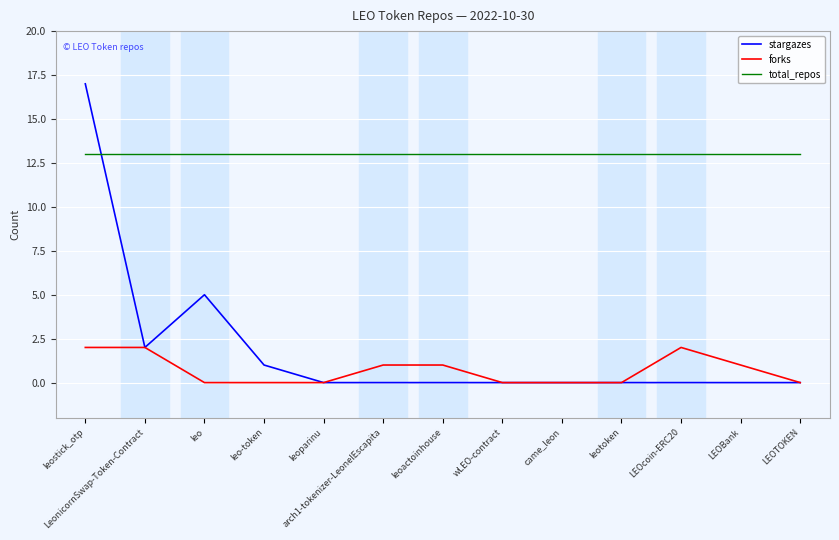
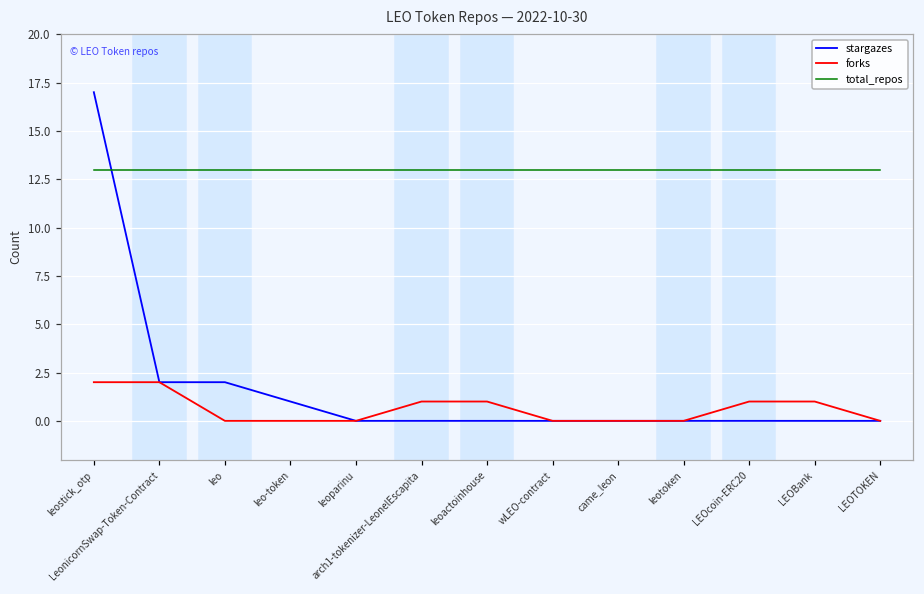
  {
    "stargazes": {
      "leostick_otp": 17,
-     "leo": 5,
+     "leo": 2,
      "leo-token": 1,
      "arch1-tokenizer-LeonelEscapita": 0,
      "leoactoinhouse": 0,
      "LEOcoin-ERC20": 0,
      "LEOBank": 0
    },
    "forks": {
      "leostick_otp": 2,
      "leo": 0,
      "leo-token": 0,
      "arch1-tokenizer-LeonelEscapita": 1,
      "leoactoinhouse": 1,
-     "LEOcoin-ERC20": 2,
+     "LEOcoin-ERC20": 1,
      "LEOBank": 1
    },
    "total_repos": {
      "leostick_otp": 13,
      "LeonicornSwap-Token-Contract": 13,
      "leo": 13,
      "leo-token": 13,
      "leoparinu": 13,
      "arch1-tokenizer-LeonelEscapita": 13,
      "leoactoinhouse": 13,
      "wLEO-contract": 13,
      "came_leon": 13,
      "leotoken": 13,
      "LEOcoin-ERC20": 13,
      "LEOBank": 13,
      "LEOTOKEN": 13
    }
  }
